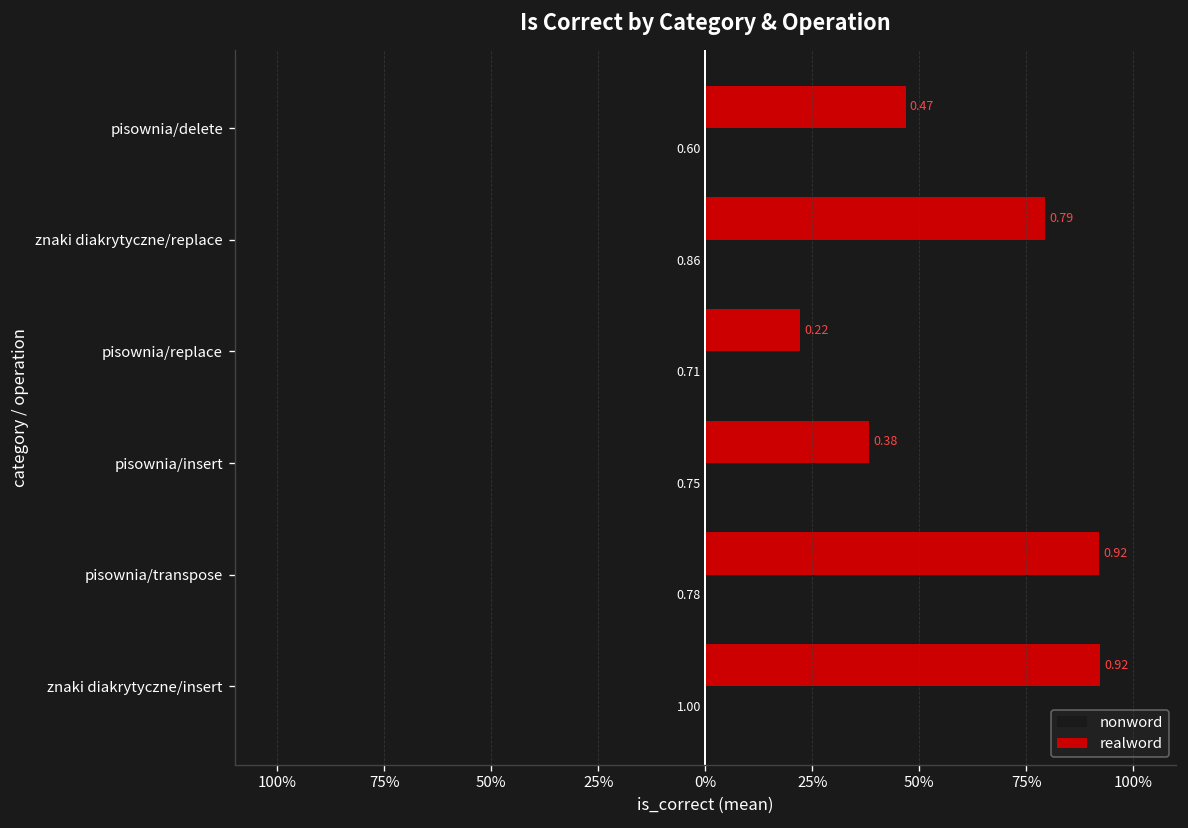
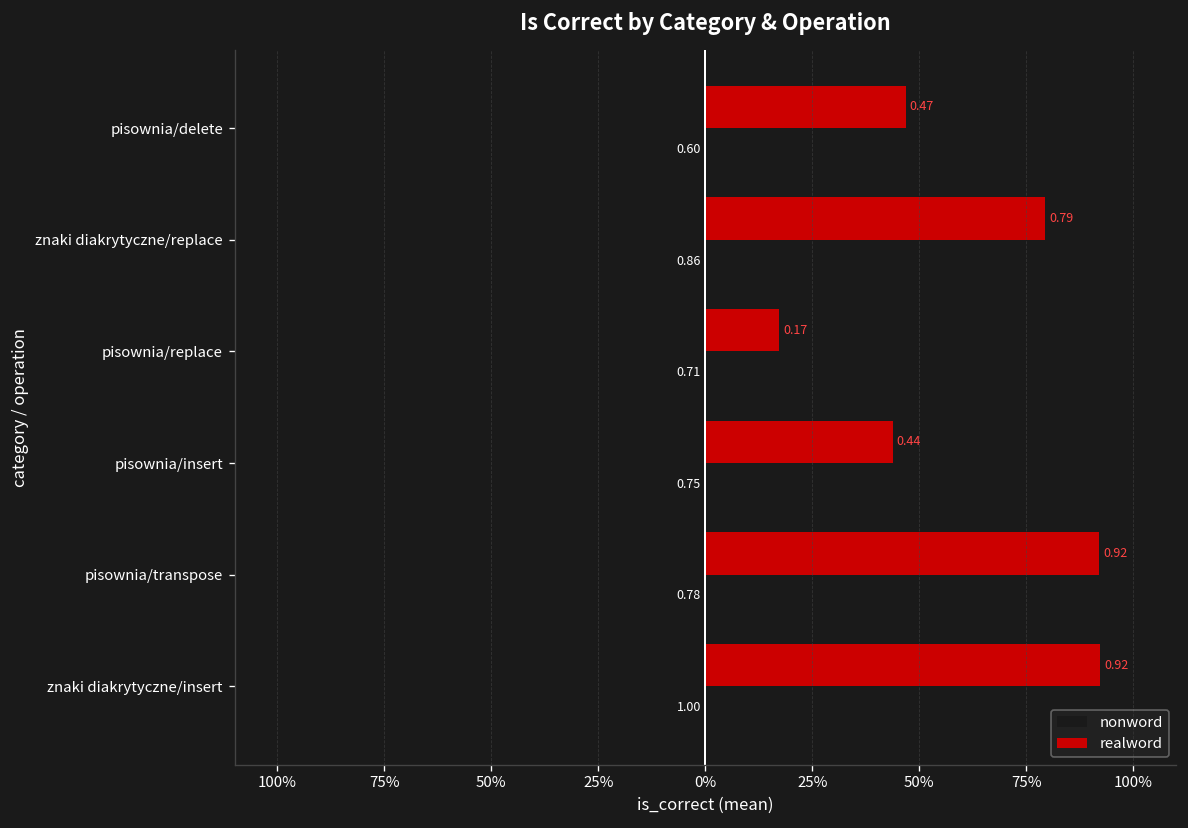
  {
    "realword": {
      "pisownia/delete": 0.47,
      "znaki diakrytyczne/replace": 0.79,
-     "pisownia/replace": 0.22,
-     "pisownia/insert": 0.38,
+     "pisownia/replace": 0.17,
+     "pisownia/insert": 0.44,
      "pisownia/transpose": 0.92,
      "znaki diakrytyczne/insert": 0.92
    }
  }
